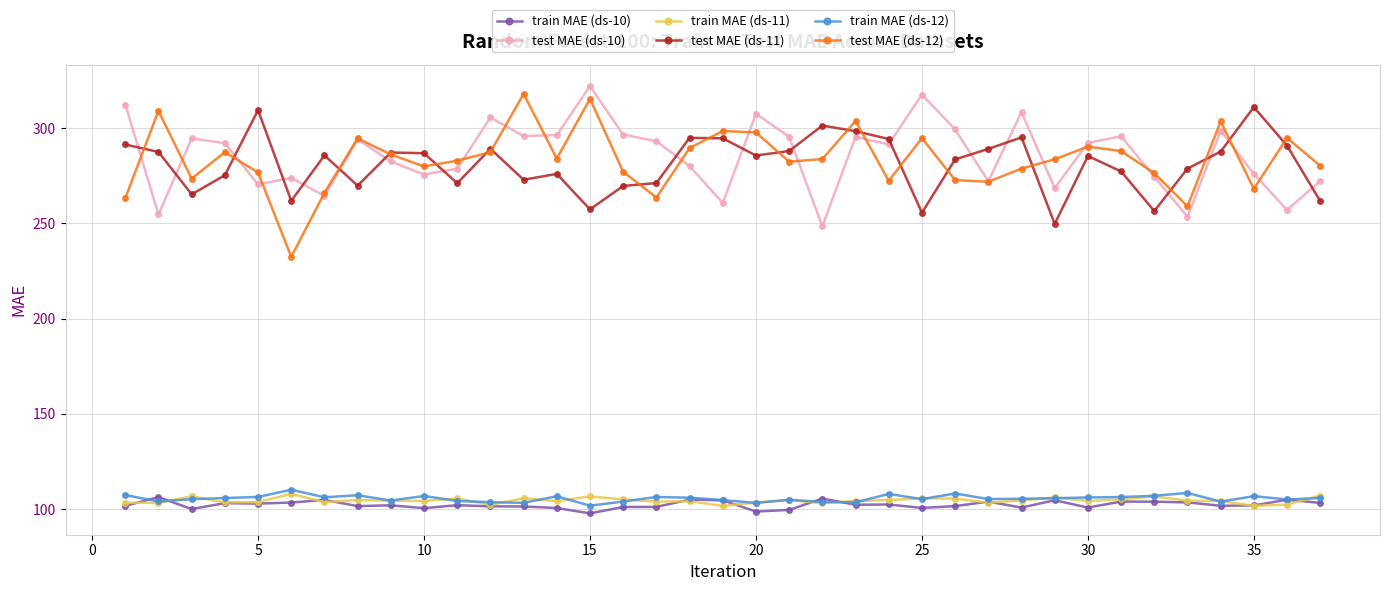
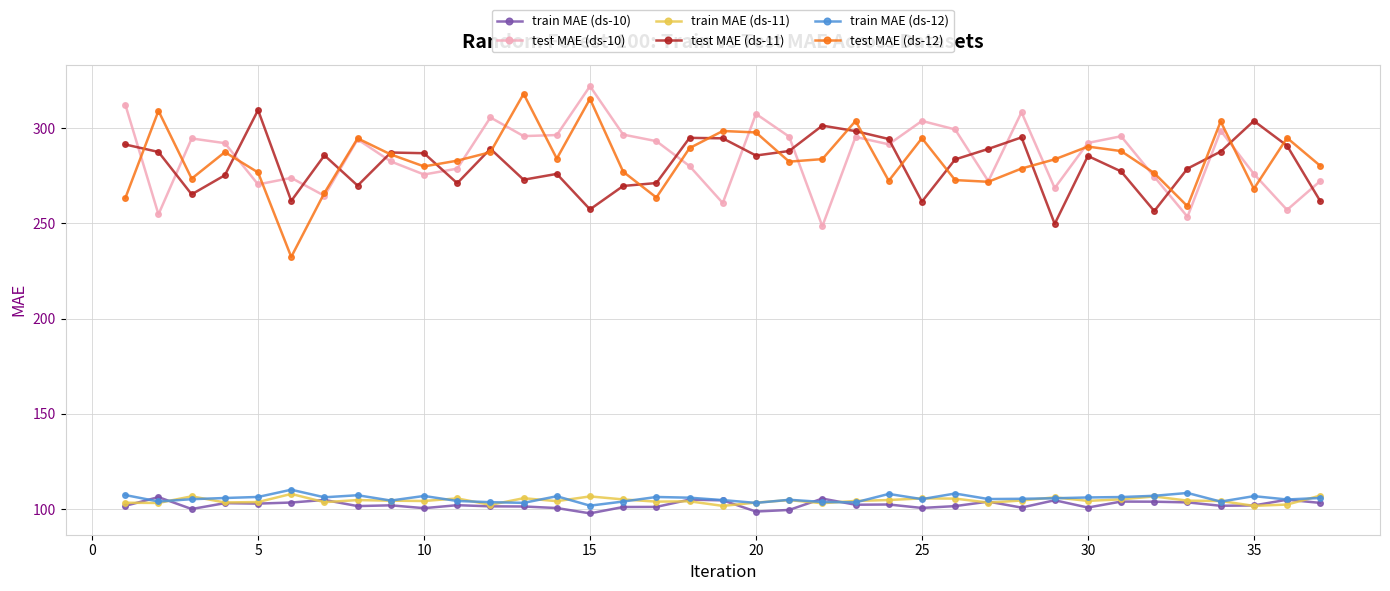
  {
    "train MAE (ds-10)": {
      "10": 100,
      "15": 98,
      "20": 99,
      "25": 101,
      "30": 101
    },
    "test MAE (ds-10)": {
      "5": 270,
      "10": 276,
      "15": 322,
      "20": 307,
-     "25": 318,
+     "25": 304,
      "30": 292,
      "35": 276
    },
    "train MAE (ds-11)": {
      "10": 104,
      "15": 107,
      "30": 104
    },
    "test MAE (ds-11)": {
      "5": 309,
      "10": 287,
      "15": 257,
      "20": 286,
-     "25": 256,
+     "25": 261,
      "30": 285,
-     "35": 311
+     "35": 304
    },
    "train MAE (ds-12)": {
      "5": 106,
      "10": 107,
      "15": 102,
      "30": 106,
      "35": 107
    },
    "test MAE (ds-12)": {
      "5": 277,
      "10": 280,
      "15": 315,
      "20": 298,
      "25": 295,
      "30": 290,
      "35": 268
    }
  }
